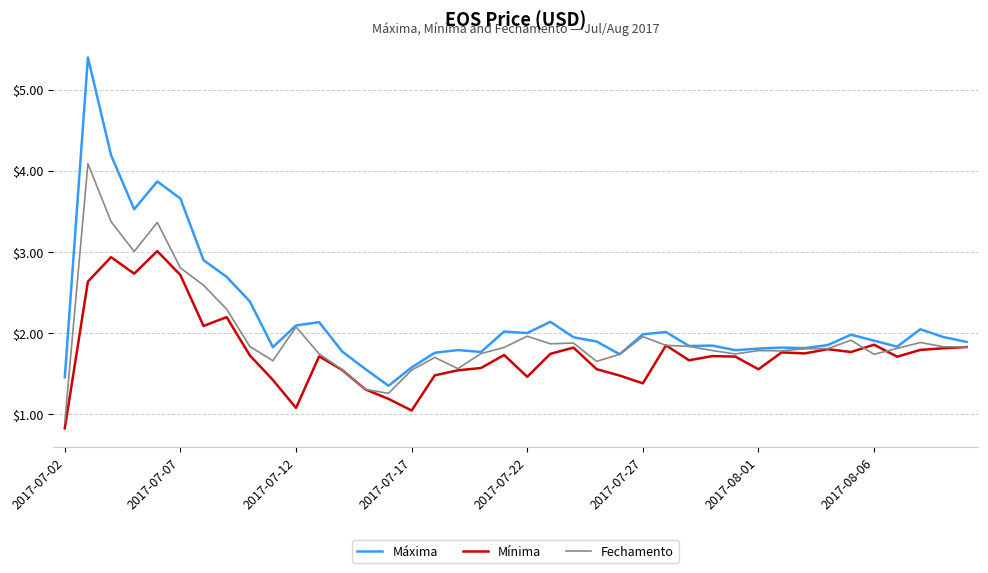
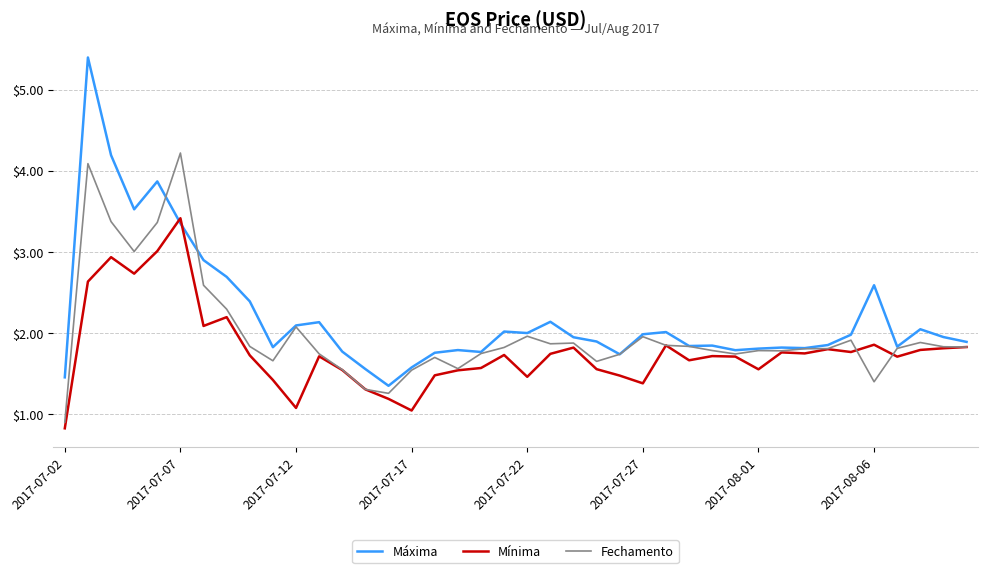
  {
    "Máxima": {
      "2017-07-02": "$1.5",
-     "2017-07-07": "$3.7",
+     "2017-07-07": "$3.4",
      "2017-07-17": "$1.6",
      "2017-07-22": "$2.0",
-     "2017-08-06": "$1.9"
+     "2017-08-06": "$2.6"
    },
    "Mínima": {
      "2017-07-02": "$0.8",
-     "2017-07-07": "$2.7",
+     "2017-07-07": "$3.4",
      "2017-07-12": "$1.1",
      "2017-07-17": "$1.0",
      "2017-07-22": "$1.5",
      "2017-07-27": "$1.4",
      "2017-08-01": "$1.6",
      "2017-08-06": "$1.9"
    },
    "Fechamento": {
      "2017-07-02": "$0.9",
-     "2017-07-07": "$2.8",
+     "2017-07-07": "$4.2",
      "2017-07-17": "$1.5",
      "2017-07-22": "$2.0",
-     "2017-08-06": "$1.7"
+     "2017-08-06": "$1.4"
    }
  }
